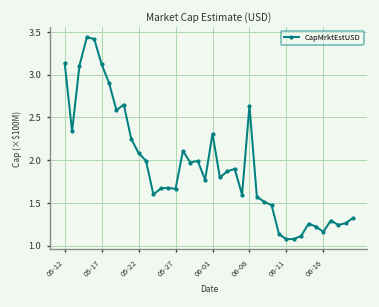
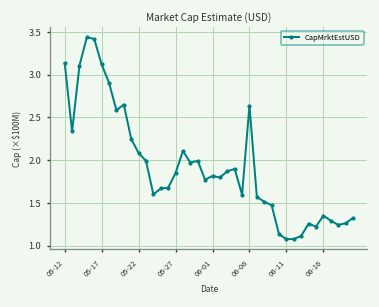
  {
    "05-12": 3.1,
    "05-17": 3.1,
    "05-22": 2.1,
-   "05-27": 1.7,
-   "06-01": 2.3,
+   "05-27": 1.8,
+   "06-01": 1.8,
    "06-06": 2.6,
    "06-11": 1.1,
-   "06-16": 1.2
+   "06-16": 1.3
  }
